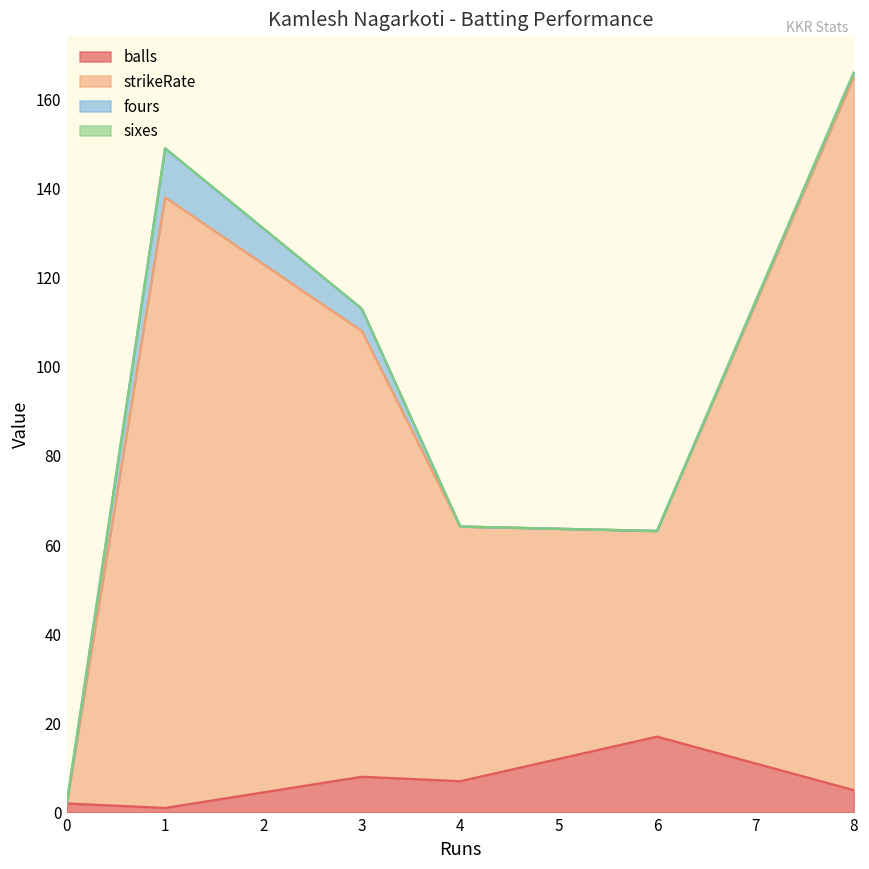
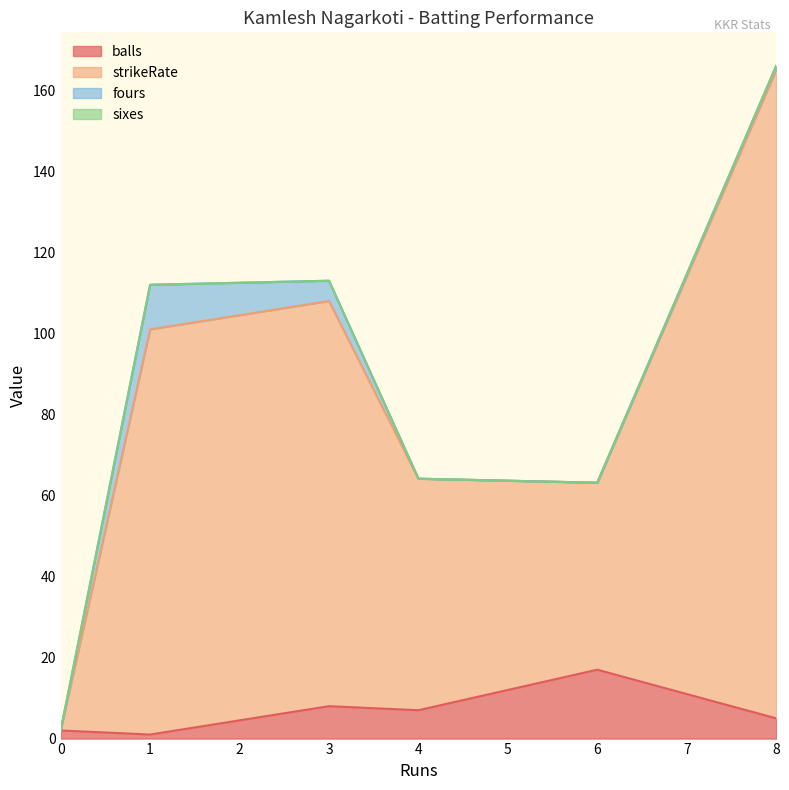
  {
    "balls": {
      "1": 1,
      "3": 8,
      "4": 7,
      "6": 17,
      "8": 5
    },
    "strikeRate": {
-     "1": 137,
+     "1": 100,
      "3": 100,
      "8": 160
    }
  }
